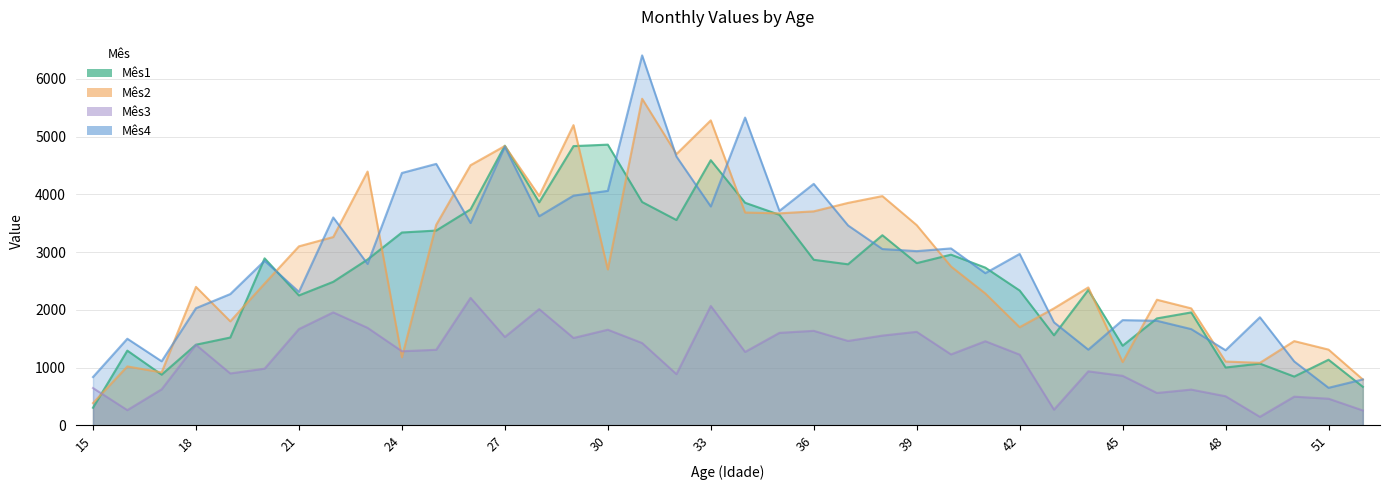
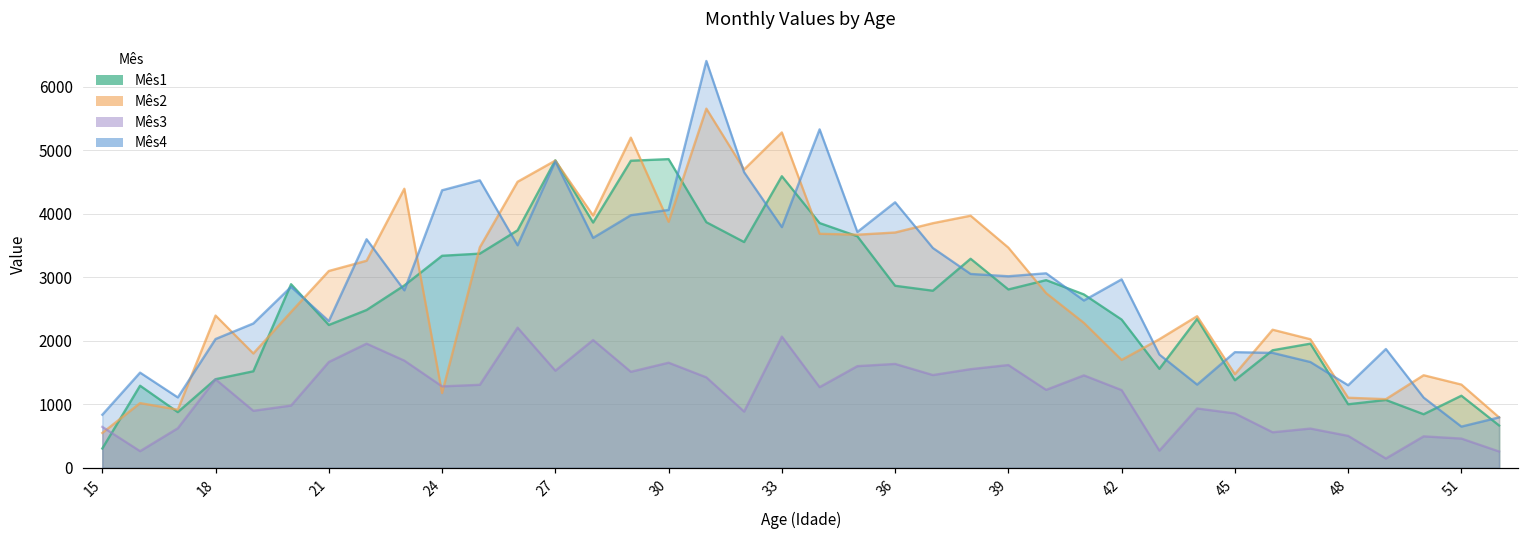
  {
    "Mês2": {
-     "15": 400,
+     "15": 500,
      "18": 2400,
      "21": 3100,
      "24": 1200,
-     "30": 2700,
+     "30": 3900,
      "33": 5300,
      "36": 3700,
      "39": 3500,
      "42": 1700,
-     "45": 1100,
+     "45": 1500,
      "48": 1100,
      "51": 1300
    }
  }
